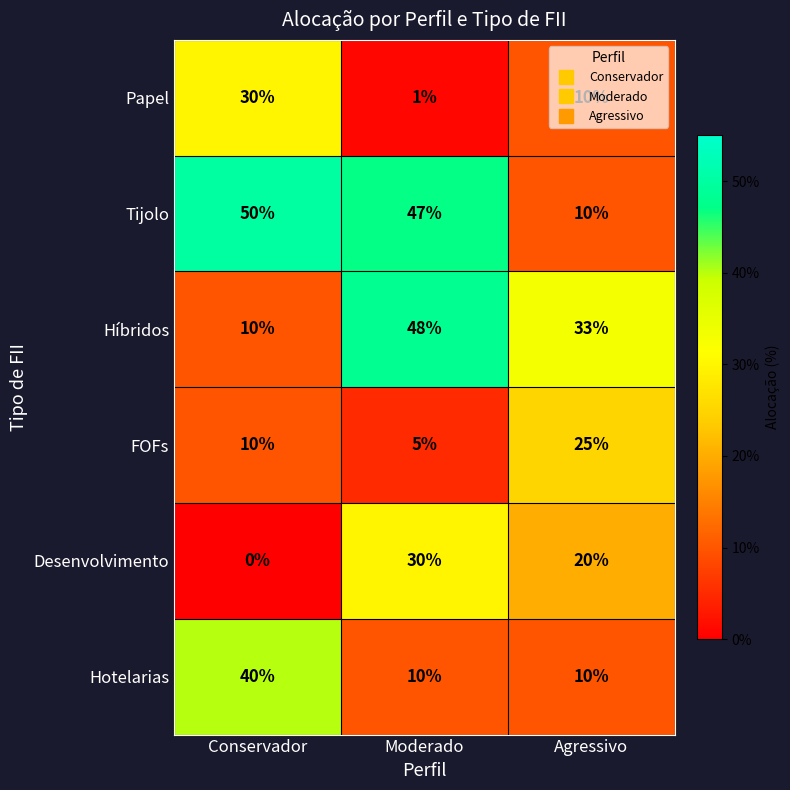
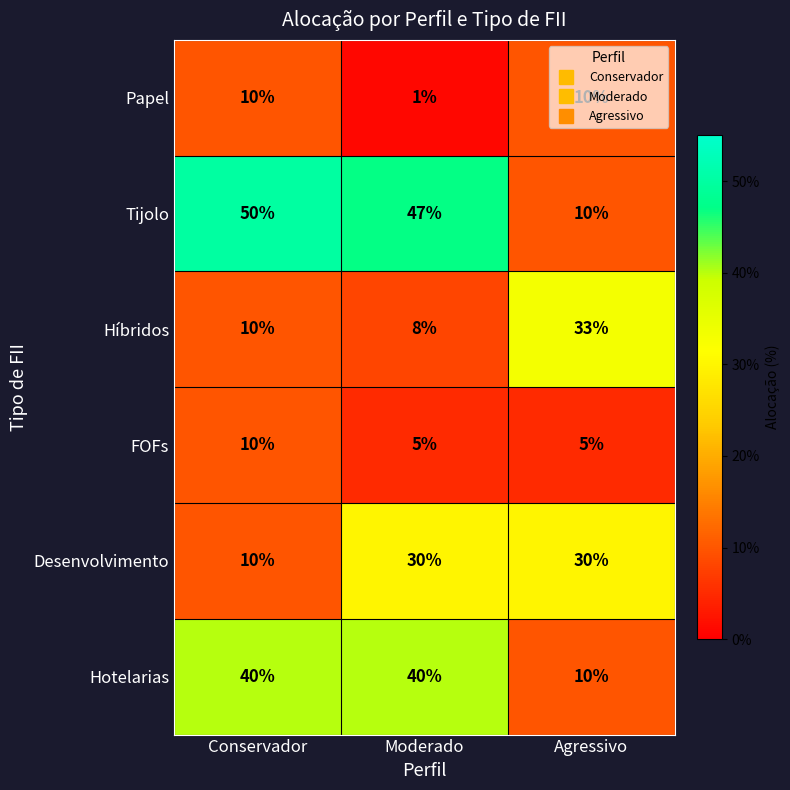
  {
    "Papel": {
-     "Conservador": "30%",
+     "Conservador": "10%",
      "Moderado": "1%"
    },
    "Tijolo": {
      "Conservador": "50%",
      "Moderado": "47%",
      "Agressivo": "10%"
    },
    "Híbridos": {
      "Conservador": "10%",
-     "Moderado": "48%",
+     "Moderado": "8%",
      "Agressivo": "33%"
    },
    "FOFs": {
      "Conservador": "10%",
      "Moderado": "5%",
-     "Agressivo": "25%"
+     "Agressivo": "5%"
    },
    "Desenvolvimento": {
-     "Conservador": "0%",
+     "Conservador": "10%",
      "Moderado": "30%",
-     "Agressivo": "20%"
+     "Agressivo": "30%"
    },
    "Hotelarias": {
      "Conservador": "40%",
-     "Moderado": "10%",
+     "Moderado": "40%",
      "Agressivo": "10%"
    }
  }
